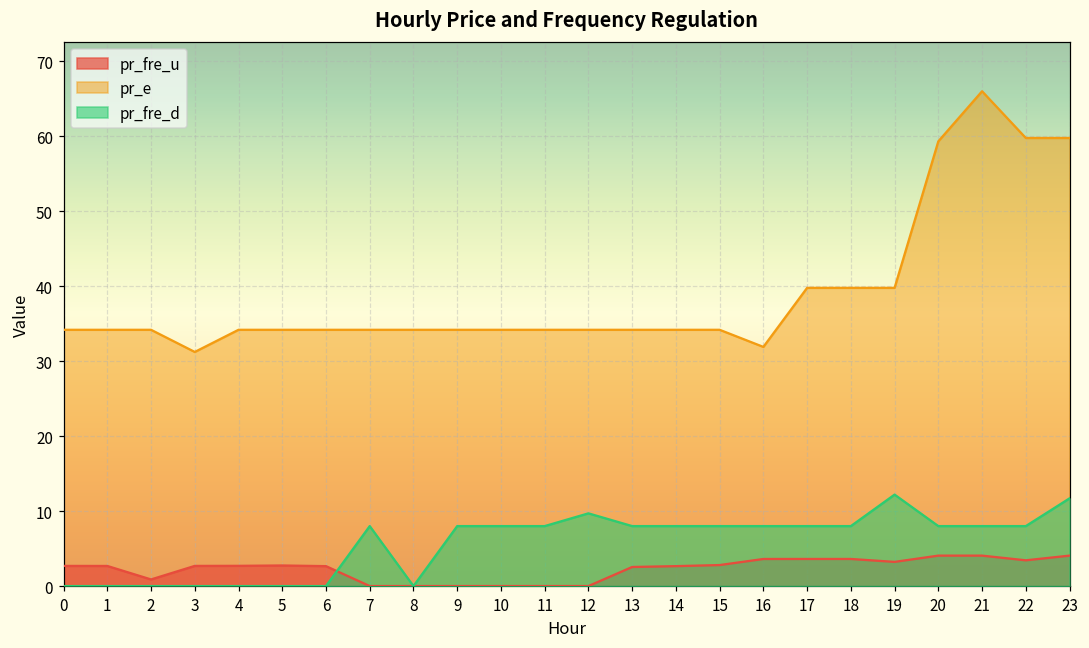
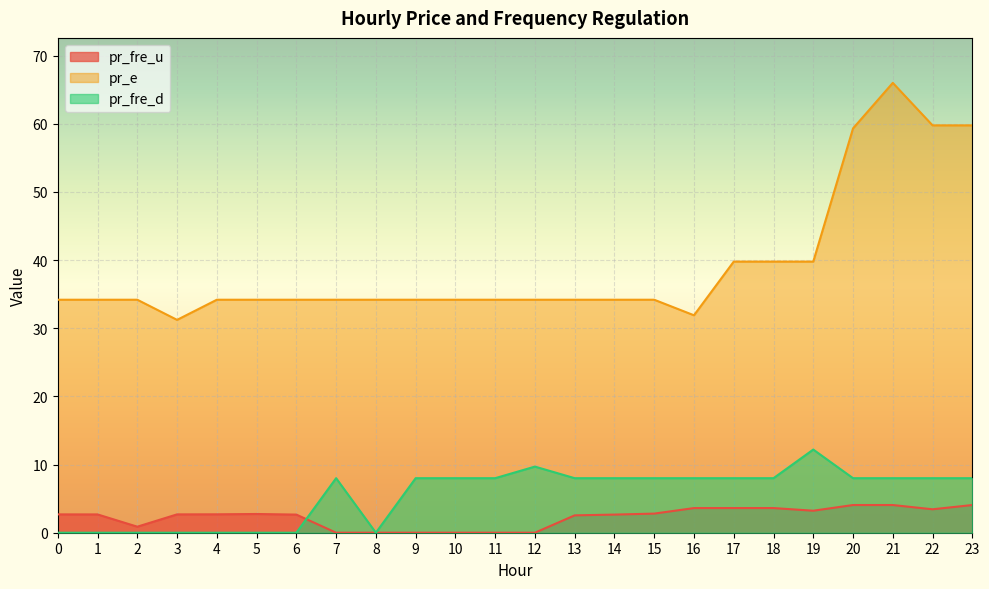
  {
    "pr_fre_u": {
      "0": 3,
      "1": 3,
      "2": 1,
      "3": 3,
      "4": 3,
      "5": 3,
      "6": 3,
      "7": 0,
      "9": 0,
      "10": 0,
      "11": 0,
      "12": 0,
      "13": 3,
      "14": 3,
      "15": 3,
      "16": 4,
      "17": 4,
      "18": 4,
      "19": 3,
      "20": 4,
      "21": 4,
      "22": 3,
      "23": 4
    },
    "pr_e": {
      "0": 34,
      "1": 34,
      "2": 34,
      "3": 31,
      "4": 34,
      "5": 34,
      "6": 34,
      "7": 34,
      "8": 34,
      "9": 34,
      "10": 34,
      "11": 34,
      "12": 34,
      "13": 34,
      "14": 34,
      "15": 34,
      "16": 32,
      "17": 40,
      "18": 40,
      "19": 40,
      "20": 59,
      "21": 66,
      "22": 60,
      "23": 60
    },
    "pr_fre_d": {
      "0": 0,
      "1": 0,
      "2": 0,
      "3": 0,
      "4": 0,
      "5": 0,
      "6": 0,
      "7": 8,
      "9": 8,
      "10": 8,
      "11": 8,
      "12": 10,
      "13": 8,
      "14": 8,
      "15": 8,
      "16": 8,
      "17": 8,
      "18": 8,
      "19": 12,
      "20": 8,
      "21": 8,
      "22": 8,
-     "23": 12
+     "23": 8
    }
  }
